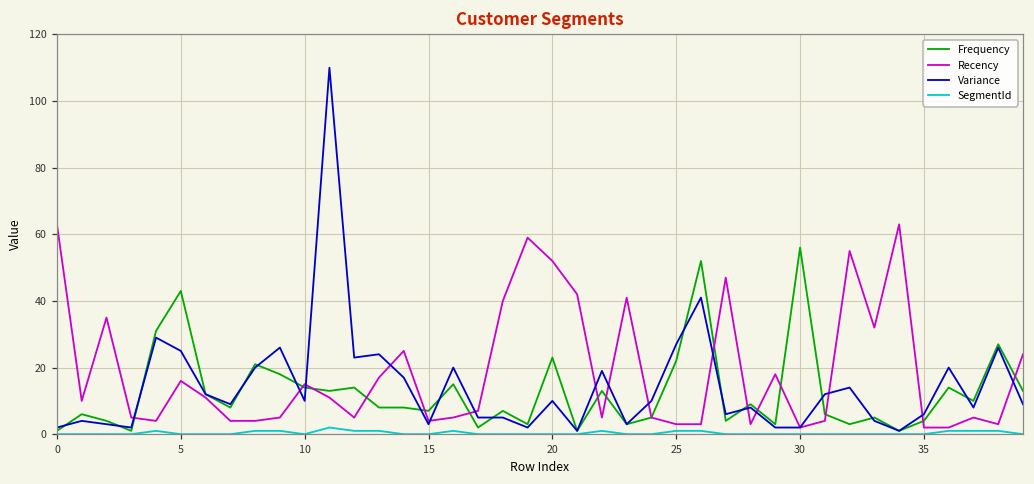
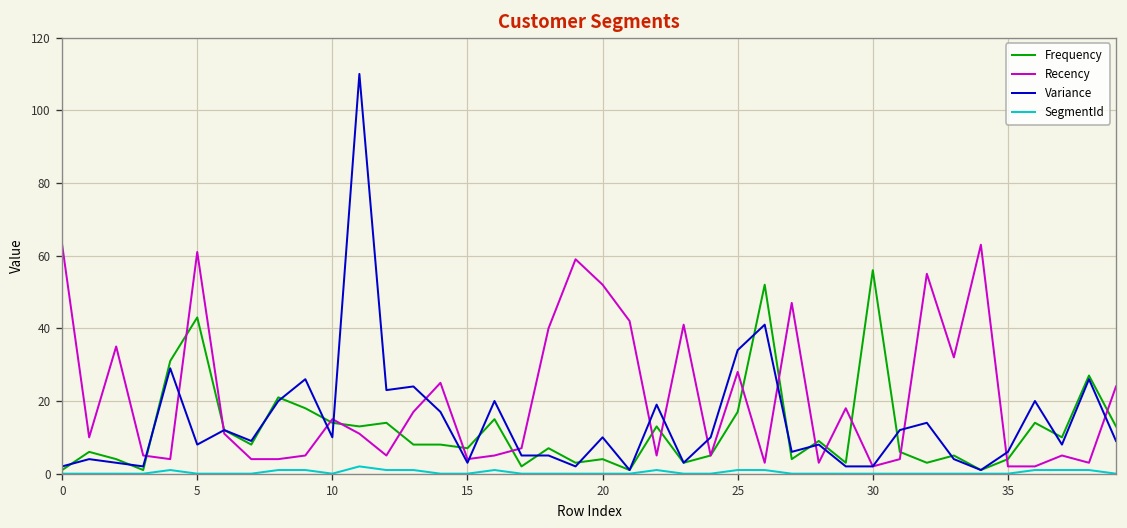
  {
    "Frequency": {
      "0": 1,
      "5": 43,
      "10": 14,
      "15": 7,
-     "20": 23,
-     "25": 22,
+     "20": 4,
+     "25": 17,
      "30": 56,
      "35": 4
    },
    "Recency": {
      "0": 63,
-     "5": 16,
+     "5": 61,
      "10": 15,
      "15": 4,
      "20": 52,
-     "25": 3,
+     "25": 28,
      "35": 2
    },
    "Variance": {
      "0": 2,
-     "5": 25,
+     "5": 8,
      "10": 10,
      "15": 3,
      "20": 10,
-     "25": 27,
+     "25": 34,
      "35": 6
    },
    "SegmentId": {
      "0": 0,
      "5": 0,
      "10": 0,
      "15": 0,
      "20": 0,
      "25": 1,
      "30": 0,
      "35": 0
    }
  }
